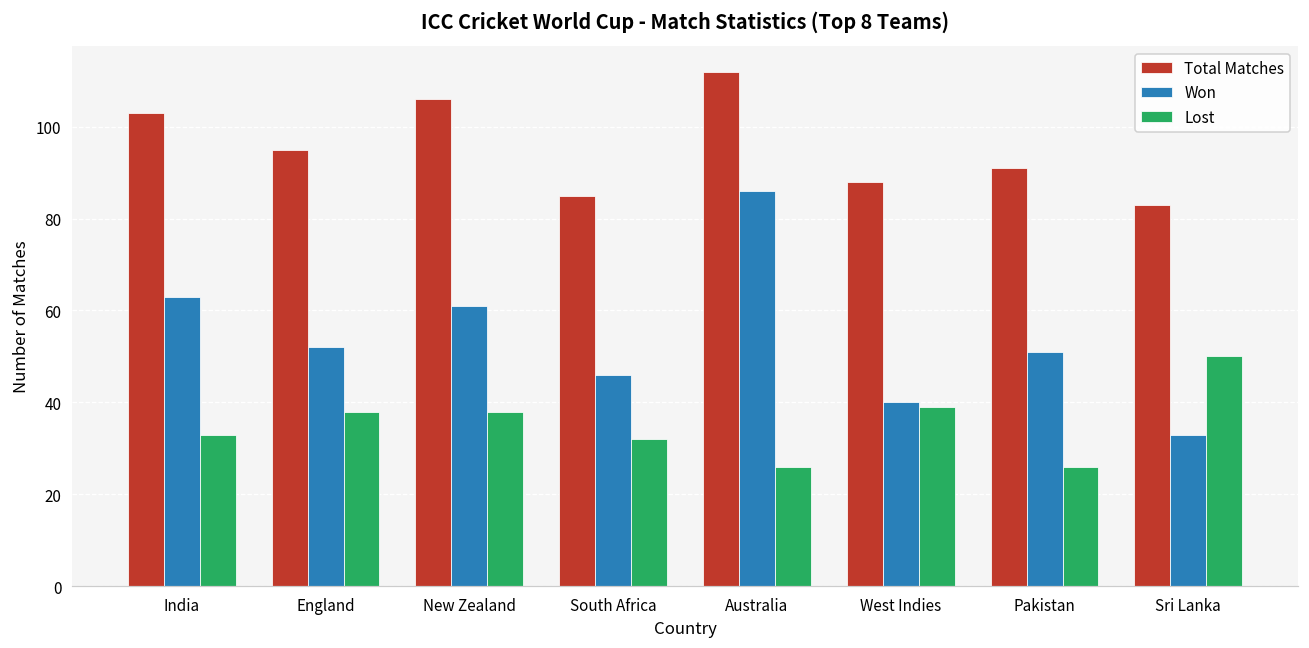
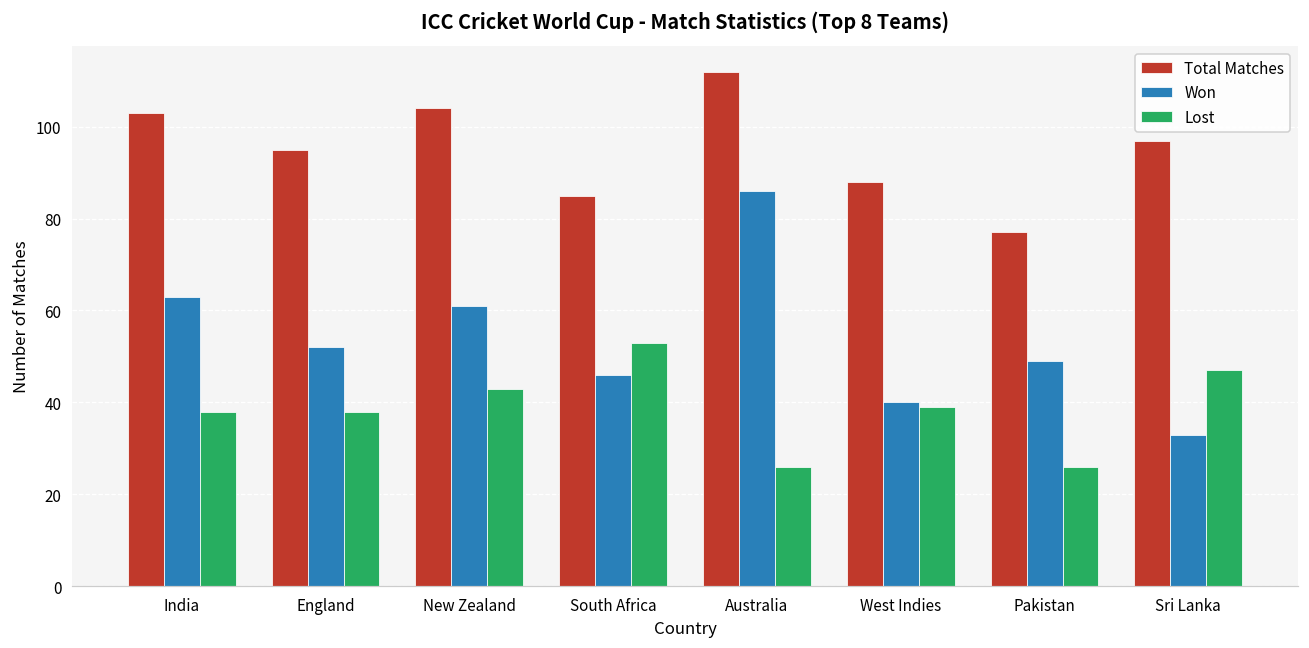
  {
    "Total Matches": {
      "India": 103,
      "England": 95,
-     "New Zealand": 106,
+     "New Zealand": 104,
      "South Africa": 85,
      "Australia": 112,
      "West Indies": 88,
-     "Pakistan": 91,
-     "Sri Lanka": 83
+     "Pakistan": 77,
+     "Sri Lanka": 97
    },
    "Won": {
      "India": 63,
      "England": 52,
      "New Zealand": 61,
      "South Africa": 46,
      "Australia": 86,
      "West Indies": 40,
-     "Pakistan": 51,
+     "Pakistan": 49,
      "Sri Lanka": 33
    },
    "Lost": {
-     "India": 33,
+     "India": 38,
      "England": 38,
-     "New Zealand": 38,
-     "South Africa": 32,
+     "New Zealand": 43,
+     "South Africa": 53,
      "Australia": 26,
      "West Indies": 39,
      "Pakistan": 26,
-     "Sri Lanka": 50
+     "Sri Lanka": 47
    }
  }
